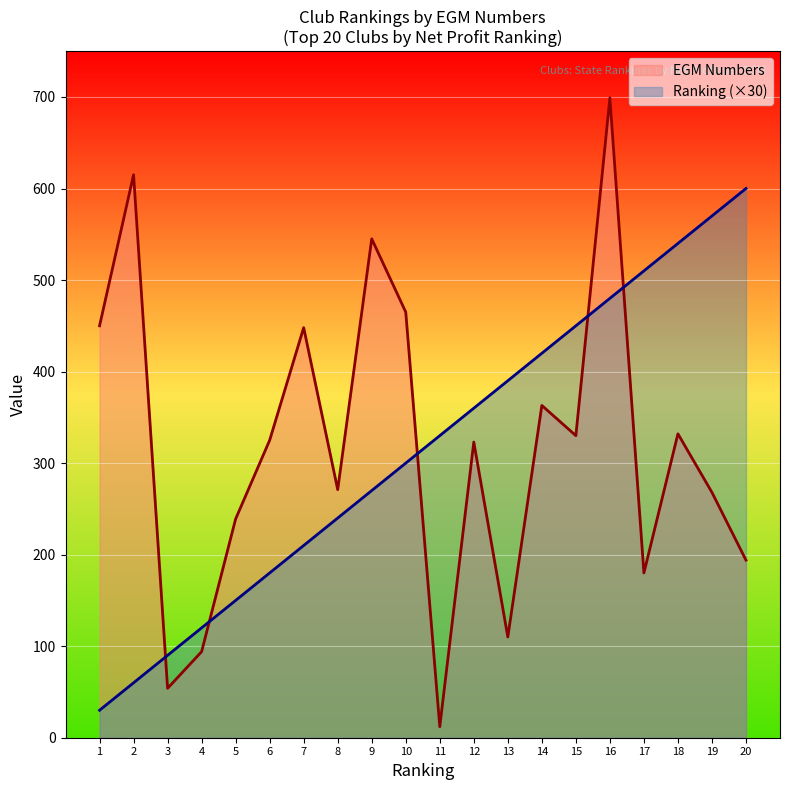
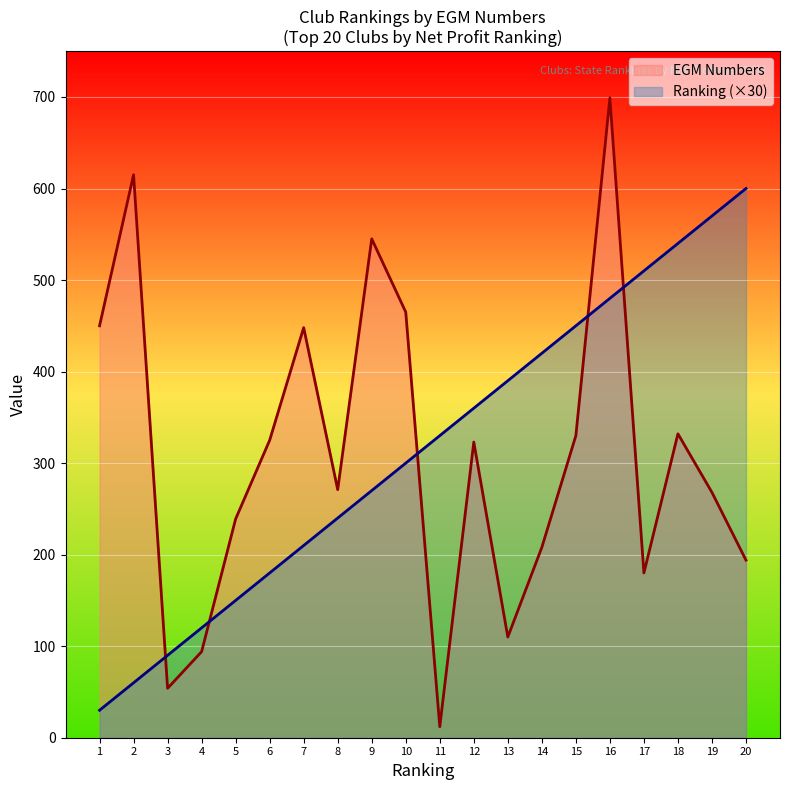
  {
    "EGM Numbers": {
      "1": 450,
      "2": 620,
      "3": 50,
      "4": 90,
      "5": 240,
      "6": 330,
      "7": 450,
      "8": 270,
      "9": 550,
      "10": 470,
      "11": 10,
      "12": 320,
      "13": 110,
-     "14": 360,
+     "14": 210,
      "15": 330,
      "16": 700,
      "17": 180,
      "18": 330,
      "19": 270,
      "20": 190
    },
    "Ranking (×30)": {
      "1": 30,
      "2": 60,
      "3": 90,
      "4": 120,
      "5": 150,
      "6": 180,
      "7": 210,
      "8": 240,
      "9": 270,
      "10": 300,
      "11": 330,
      "12": 360,
      "13": 390,
      "14": 420,
      "15": 450,
      "16": 480,
      "17": 510,
      "18": 540,
      "19": 570,
      "20": 600
    }
  }
